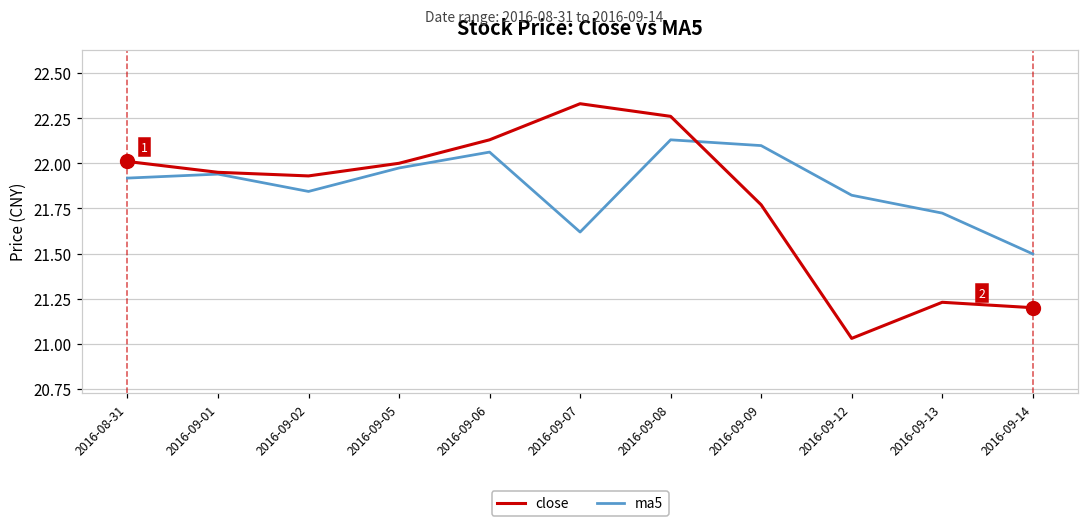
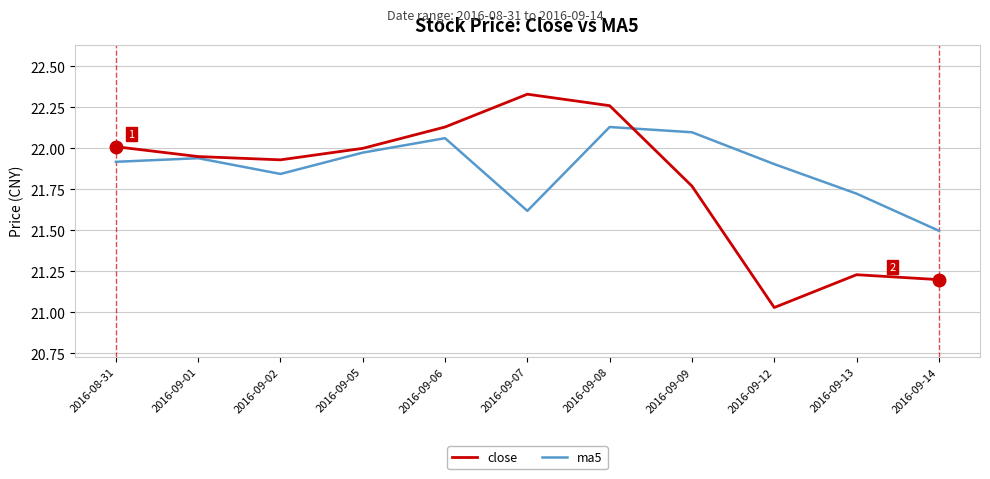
  {
    "ma5": {
      "2016-08-31": 21.92,
      "2016-09-02": 21.84,
      "2016-09-05": 21.97,
      "2016-09-06": 22.06,
      "2016-09-07": 21.62,
      "2016-09-08": 22.13,
      "2016-09-09": 22.10,
-     "2016-09-12": 21.82,
+     "2016-09-12": 21.90,
      "2016-09-13": 21.72,
      "2016-09-14": 21.50
    }
  }
